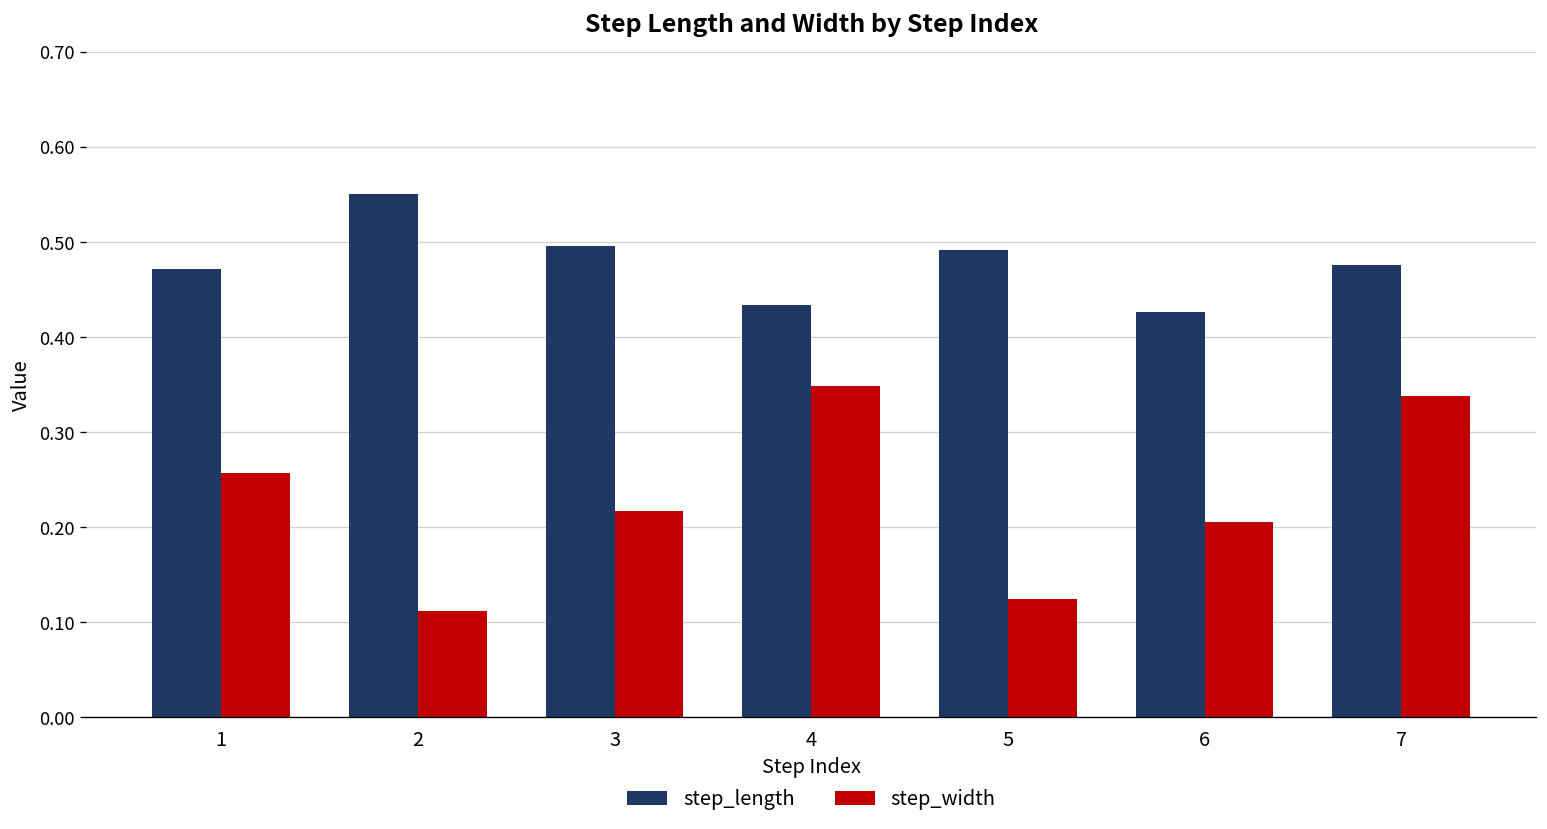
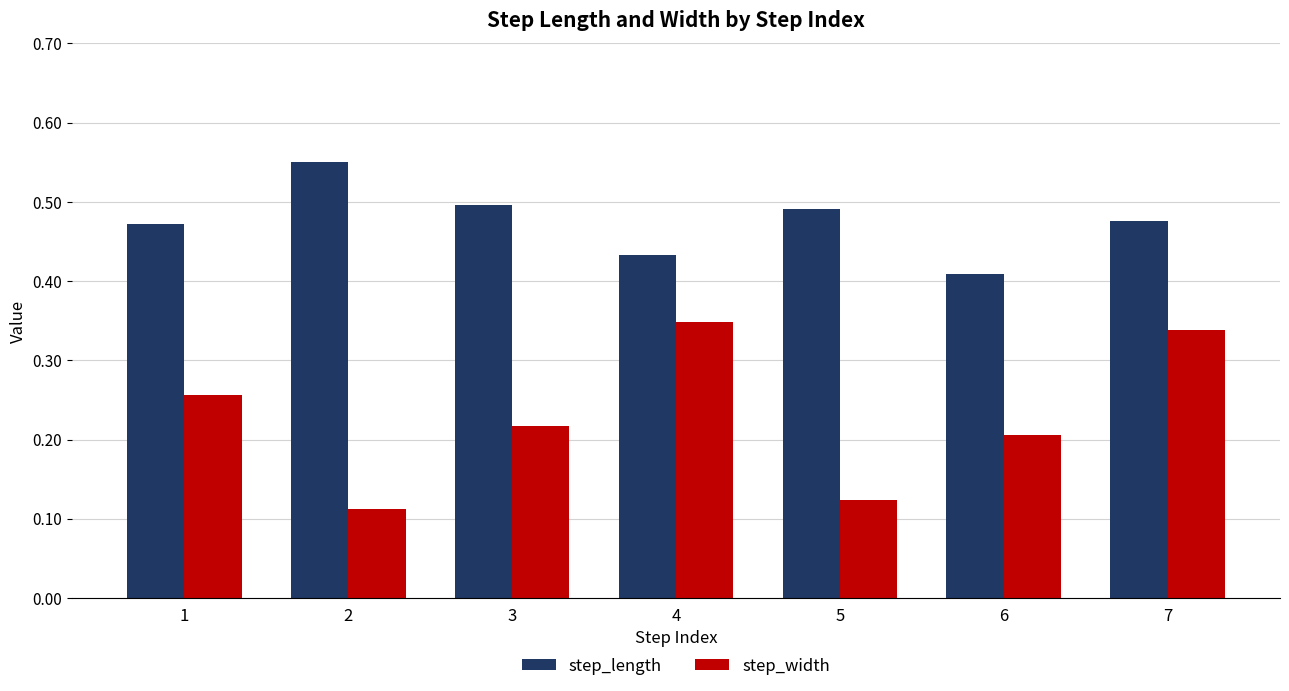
  {
    "step_length": {
      "1": 0.47,
      "2": 0.55,
      "3": 0.50,
      "4": 0.43,
      "5": 0.49,
-     "6": 0.43,
+     "6": 0.41,
      "7": 0.48
    },
    "step_width": {
      "1": 0.26,
      "2": 0.11,
      "3": 0.22,
      "4": 0.35,
      "5": 0.12,
      "6": 0.21,
      "7": 0.34
    }
  }
